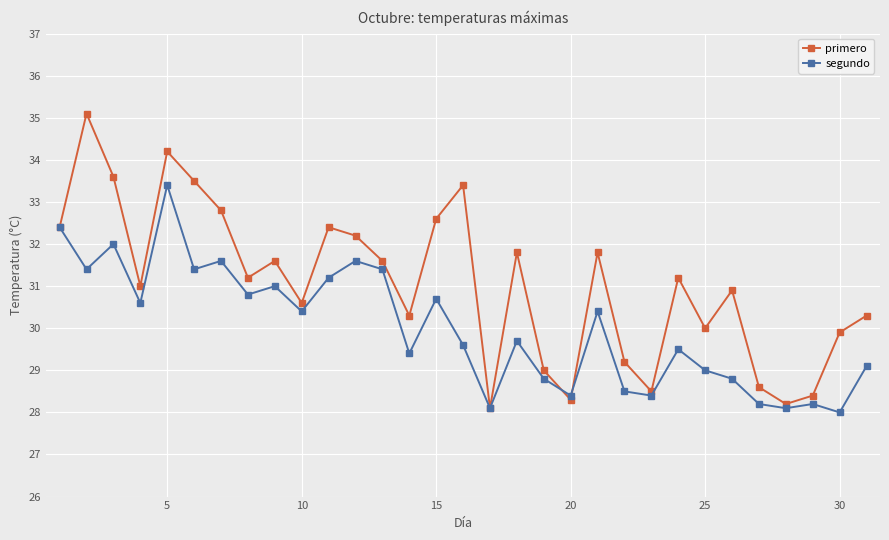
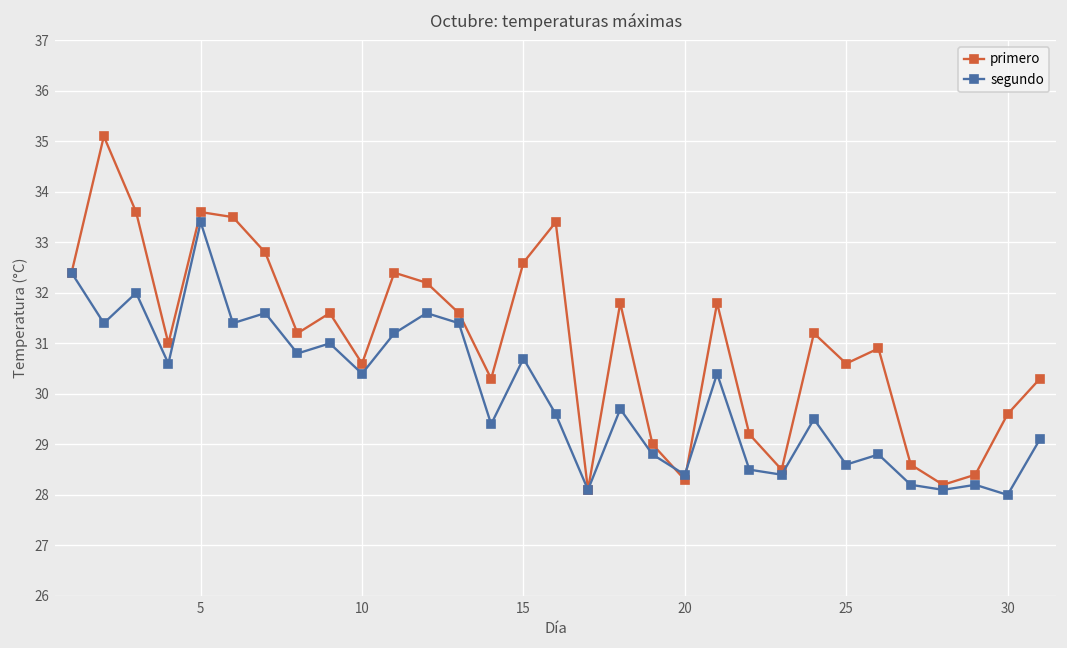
  {
    "primero": {
-     "5": 34.2,
+     "5": 33.6,
      "10": 30.6,
      "15": 32.6,
      "20": 28.3,
-     "25": 30.0,
-     "30": 29.9
+     "25": 30.6,
+     "30": 29.6
    },
    "segundo": {
      "5": 33.4,
      "10": 30.4,
      "15": 30.7,
      "20": 28.4,
-     "25": 29.0,
+     "25": 28.6,
      "30": 28.0
    }
  }
